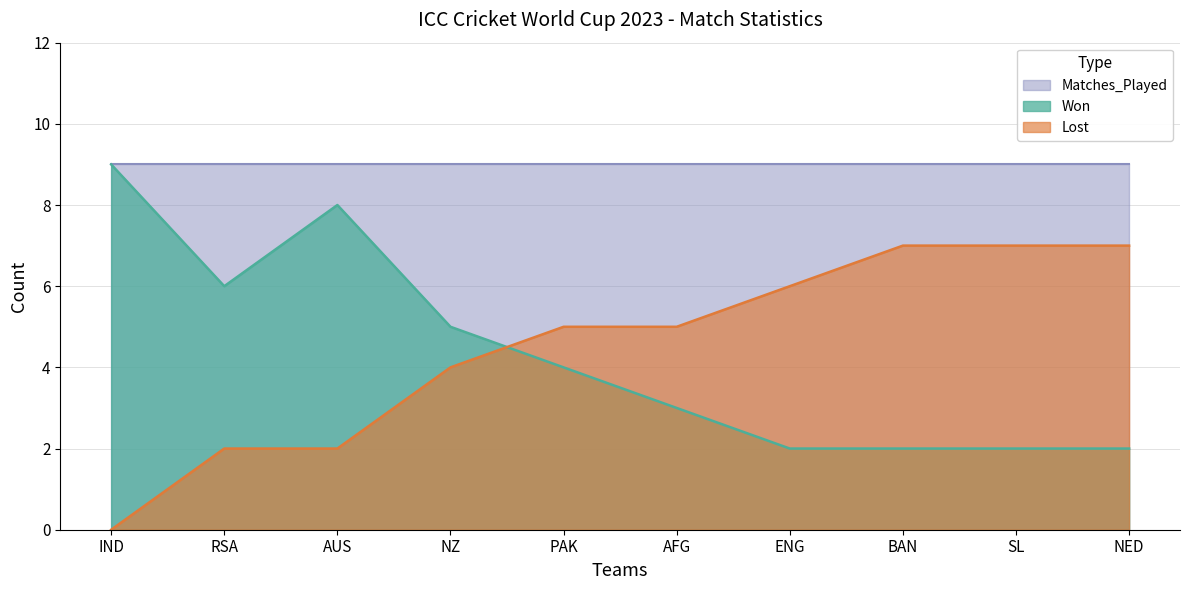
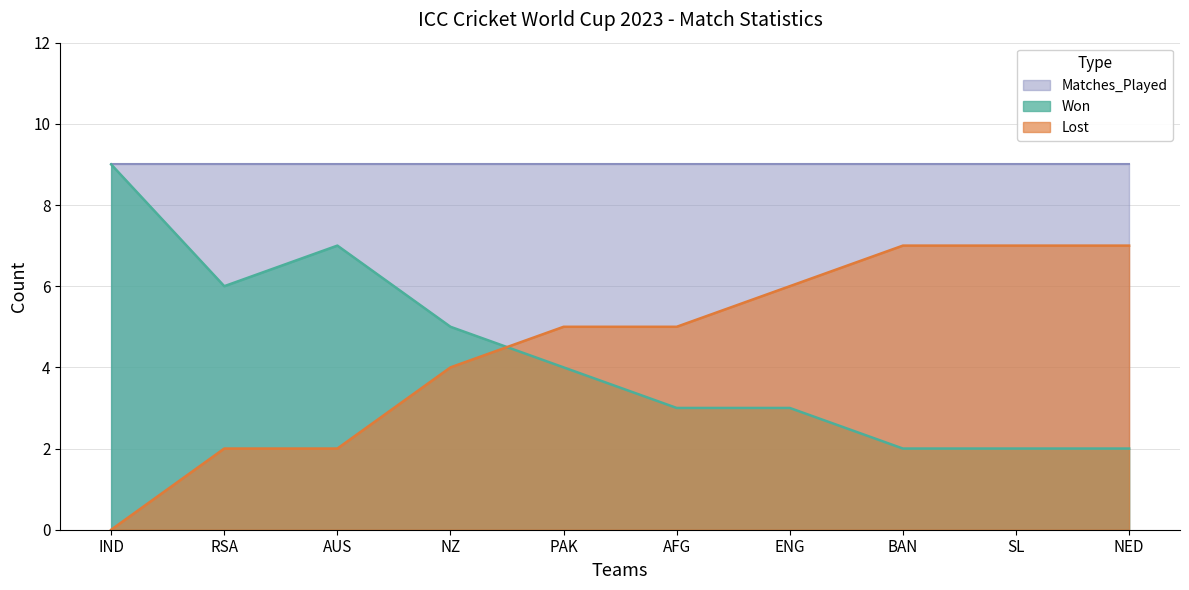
  {
    "Matches_Played": {
      "RSA": 9,
      "AUS": 9,
      "NZ": 9,
      "PAK": 9,
      "AFG": 9,
      "ENG": 9,
      "BAN": 9,
      "SL": 9,
      "NED": 9
    },
    "Won": {
      "RSA": 6,
-     "AUS": 8,
+     "AUS": 7,
      "NZ": 5,
      "PAK": 4,
      "AFG": 3,
-     "ENG": 2,
+     "ENG": 3,
      "BAN": 2,
      "SL": 2,
      "NED": 2
    },
    "Lost": {
      "IND": 0,
      "RSA": 2,
      "AUS": 2,
      "NZ": 4,
      "PAK": 5,
      "AFG": 5,
      "ENG": 6,
      "BAN": 7,
      "SL": 7,
      "NED": 7
    }
  }
